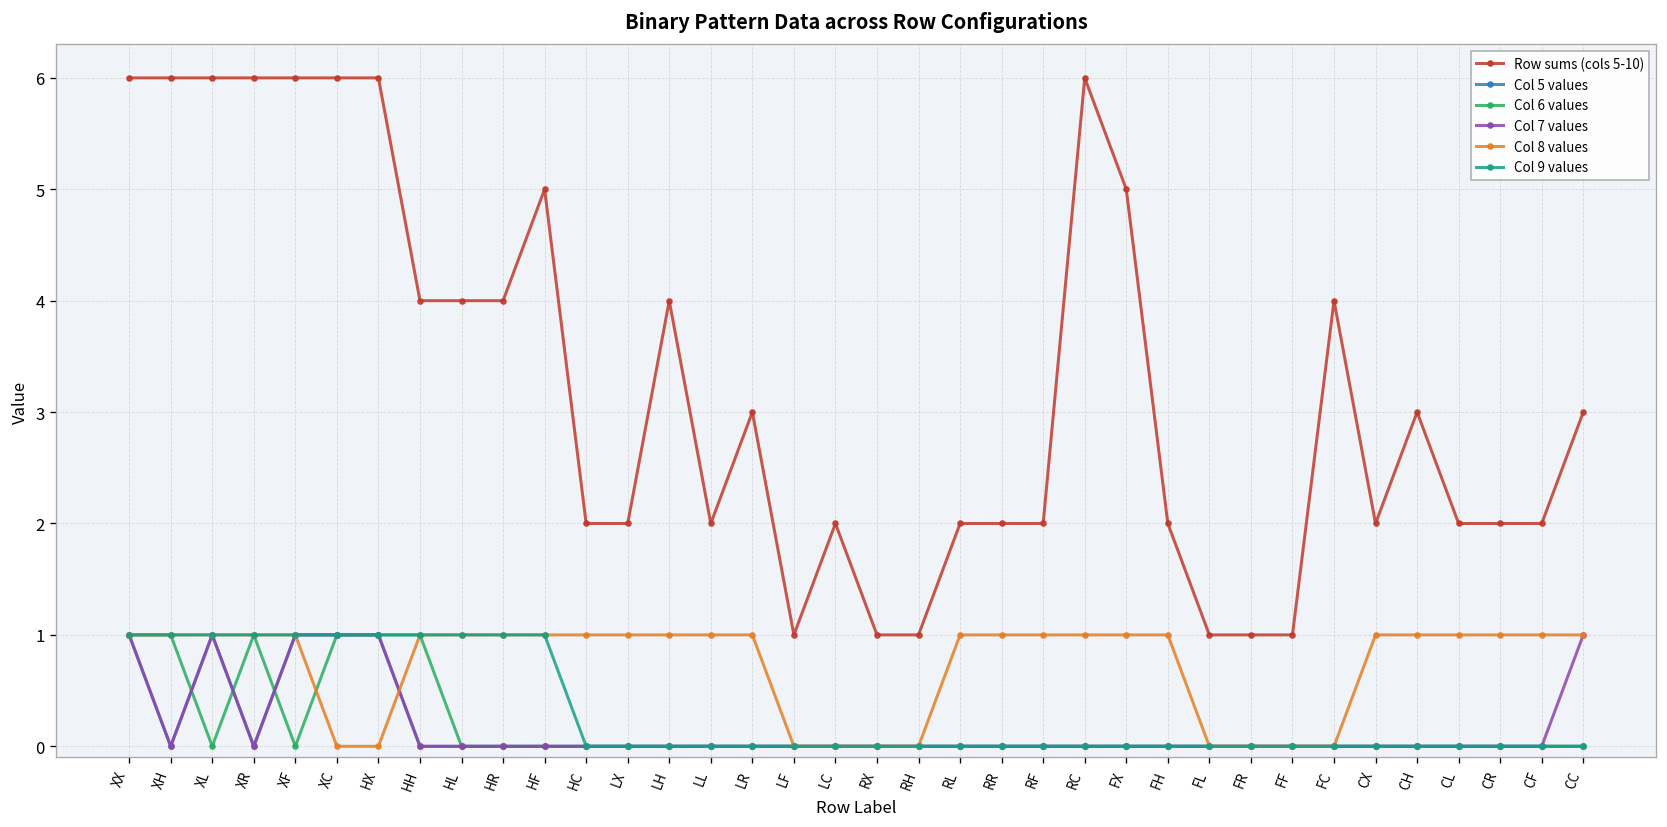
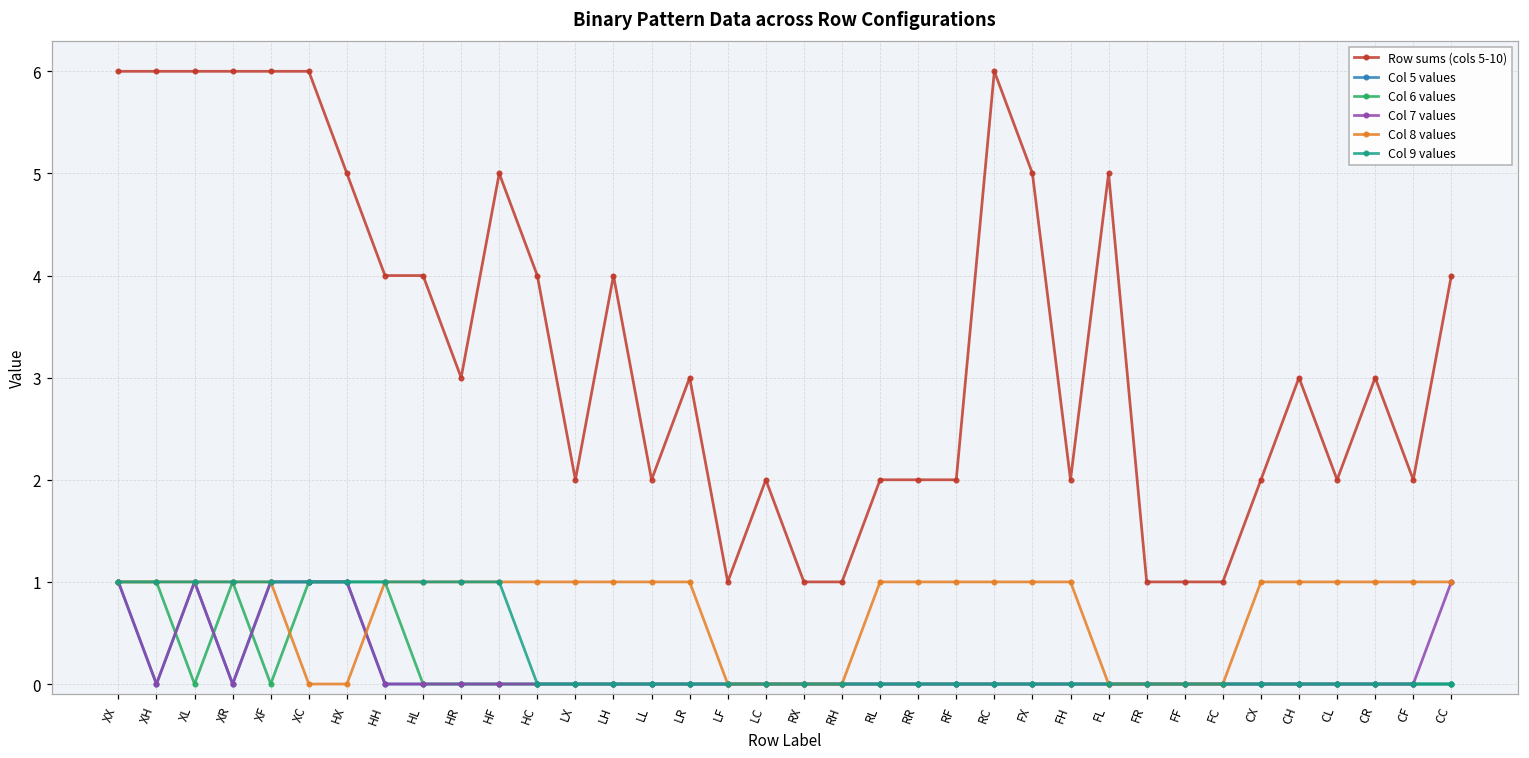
  {
    "Row sums (cols 5-10)": {
      "XX": 6,
      "XH": 6,
      "XL": 6,
      "XR": 6,
      "XF": 6,
      "XC": 6,
-     "HX": 6,
+     "HX": 5,
      "HH": 4,
      "HL": 4,
-     "HR": 4,
+     "HR": 3,
      "HF": 5,
-     "HC": 2,
+     "HC": 4,
      "LX": 2,
      "LH": 4,
      "LL": 2,
      "LR": 3,
      "LF": 1,
      "LC": 2,
      "RX": 1,
      "RH": 1,
      "RL": 2,
      "RR": 2,
      "RF": 2,
      "RC": 6,
      "FX": 5,
      "FH": 2,
-     "FL": 1,
+     "FL": 5,
      "FR": 1,
      "FF": 1,
-     "FC": 4,
+     "FC": 1,
      "CX": 2,
      "CH": 3,
      "CL": 2,
-     "CR": 2,
+     "CR": 3,
      "CF": 2,
-     "CC": 3
+     "CC": 4
    },
    "Col 8 values": {
      "XC": 0,
      "HX": 0,
      "HC": 1,
      "LX": 1,
      "LH": 1,
      "LL": 1,
      "LR": 1,
      "RL": 1,
      "RR": 1,
      "RF": 1,
      "RC": 1,
      "FX": 1,
      "FH": 1,
      "CX": 1,
      "CH": 1,
      "CL": 1,
      "CR": 1,
      "CF": 1
    }
  }
